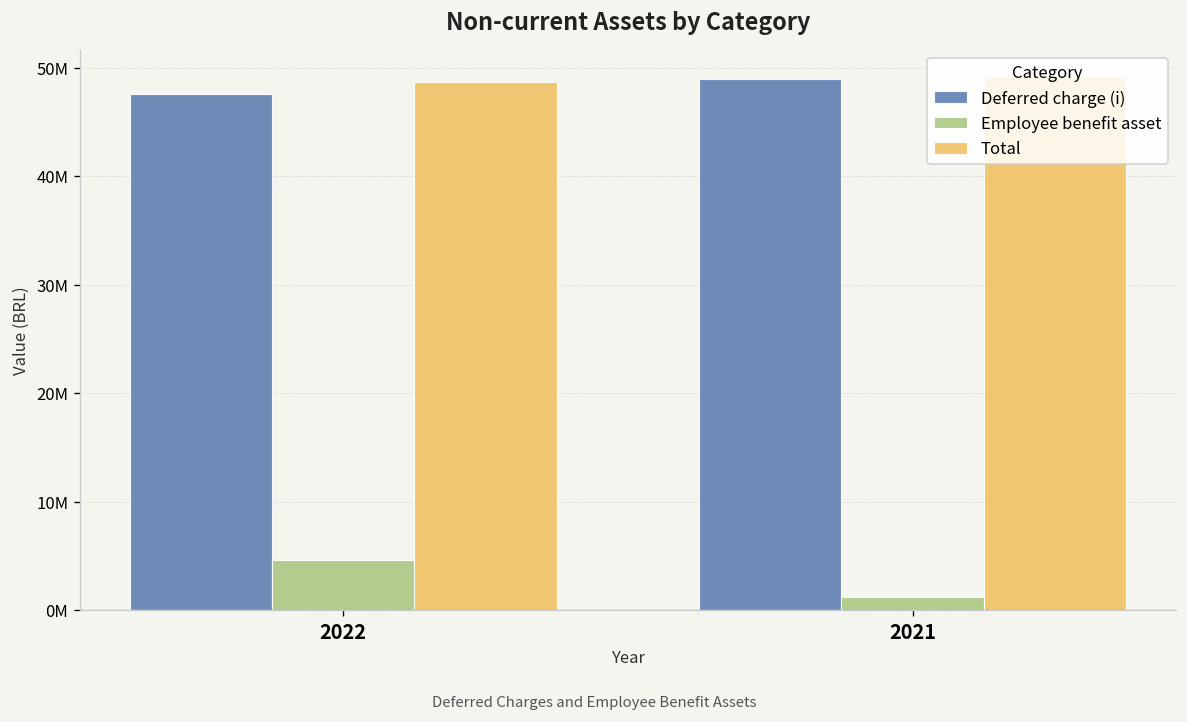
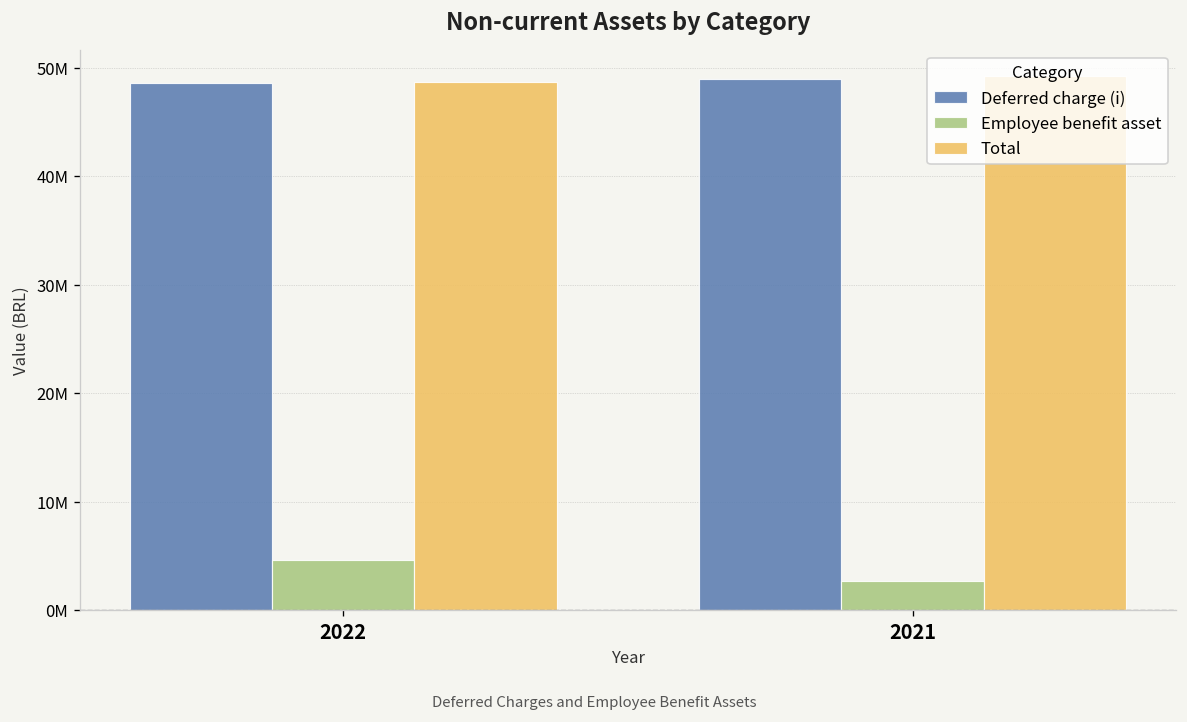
  {
    "Deferred charge (i)": {
-     "2022": 48000000,
+     "2022": 49000000,
      "2021": 49000000
    },
    "Employee benefit asset": {
      "2022": 5000000,
-     "2021": 1000000
+     "2021": 3000000
    },
    "Total": {
      "2022": 49000000
    }
  }
